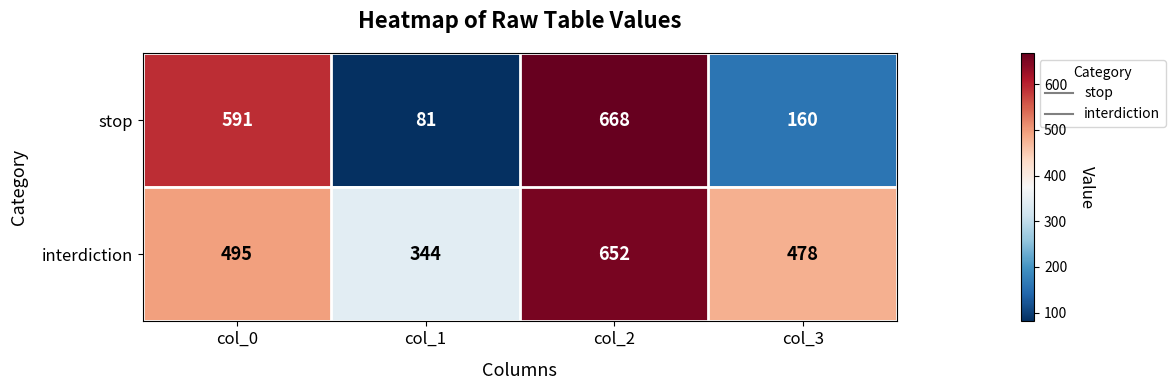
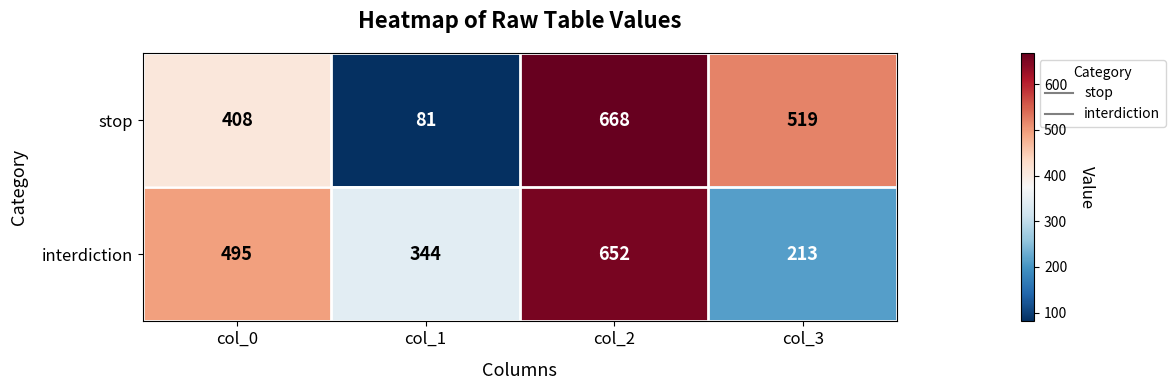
  {
    "stop": {
-     "col_0": 591,
+     "col_0": 408,
      "col_1": 81,
      "col_2": 668,
-     "col_3": 160
+     "col_3": 519
    },
    "interdiction": {
      "col_0": 495,
      "col_1": 344,
      "col_2": 652,
-     "col_3": 478
+     "col_3": 213
    }
  }
